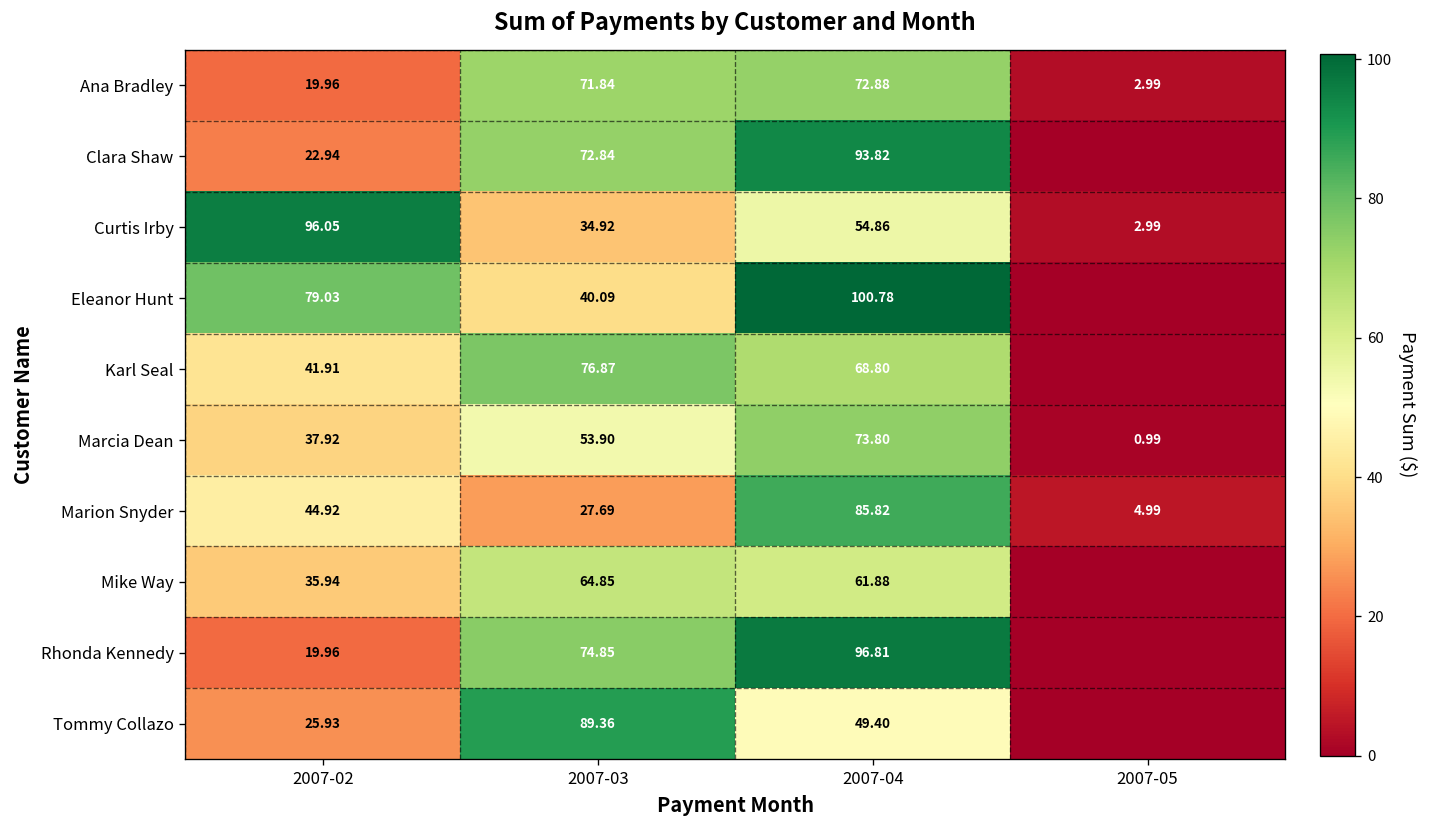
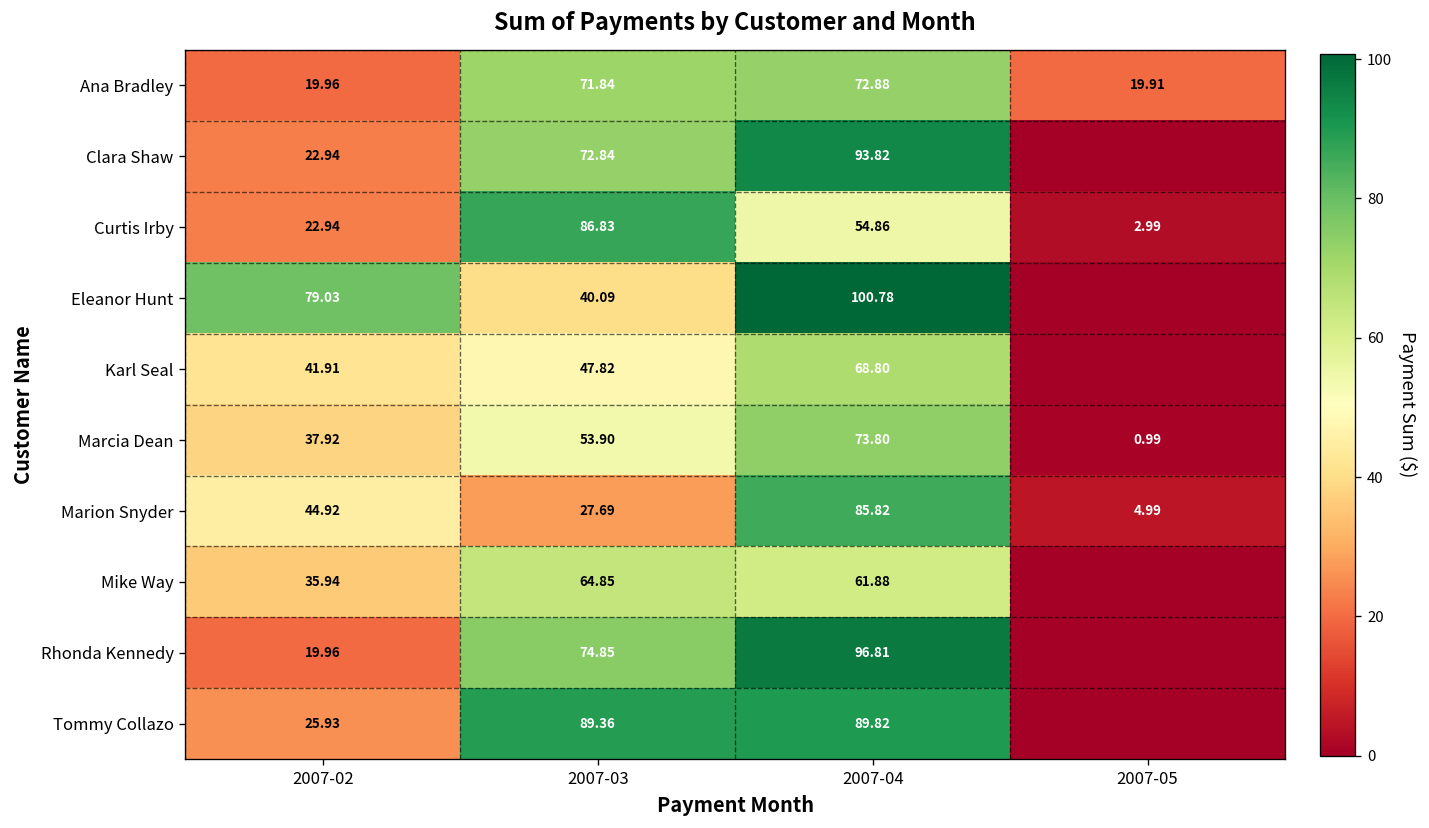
  {
    "Ana Bradley": {
      "2007-02": 19.96,
      "2007-03": 71.84,
      "2007-04": 72.88,
-     "2007-05": 2.99
+     "2007-05": 19.91
    },
    "Clara Shaw": {
      "2007-02": 22.94,
      "2007-03": 72.84,
      "2007-04": 93.82
    },
    "Curtis Irby": {
-     "2007-02": 96.05,
-     "2007-03": 34.92,
+     "2007-02": 22.94,
+     "2007-03": 86.83,
      "2007-04": 54.86,
      "2007-05": 2.99
    },
    "Eleanor Hunt": {
      "2007-02": 79.03,
      "2007-03": 40.09,
      "2007-04": 100.78
    },
    "Karl Seal": {
      "2007-02": 41.91,
-     "2007-03": 76.87,
+     "2007-03": 47.82,
      "2007-04": 68.80
    },
    "Marcia Dean": {
      "2007-02": 37.92,
      "2007-03": 53.90,
      "2007-04": 73.80,
      "2007-05": 0.99
    },
    "Marion Snyder": {
      "2007-02": 44.92,
      "2007-03": 27.69,
      "2007-04": 85.82,
      "2007-05": 4.99
    },
    "Mike Way": {
      "2007-02": 35.94,
      "2007-03": 64.85,
      "2007-04": 61.88
    },
    "Rhonda Kennedy": {
      "2007-02": 19.96,
      "2007-03": 74.85,
      "2007-04": 96.81
    },
    "Tommy Collazo": {
      "2007-02": 25.93,
      "2007-03": 89.36,
-     "2007-04": 49.40
+     "2007-04": 89.82
    }
  }
